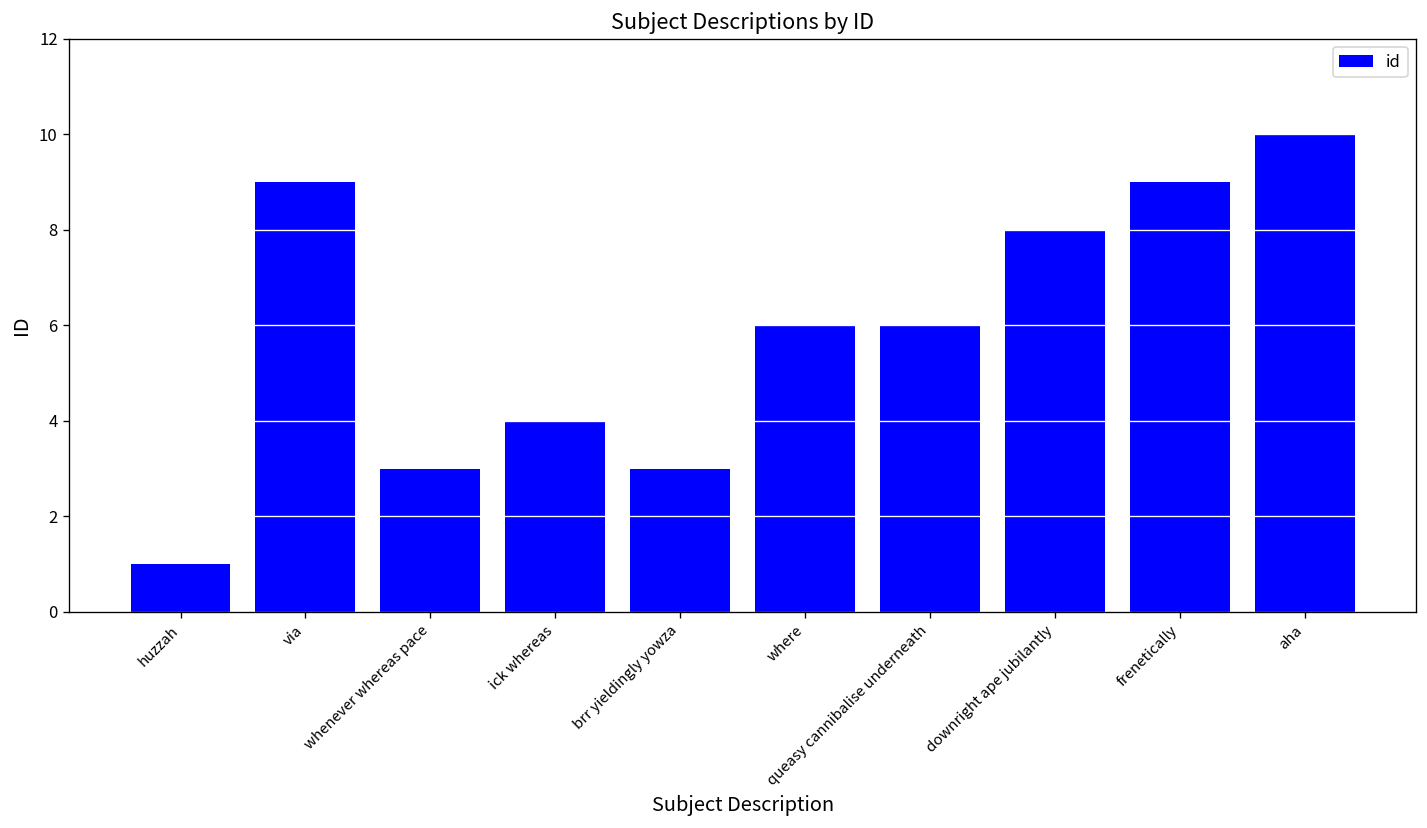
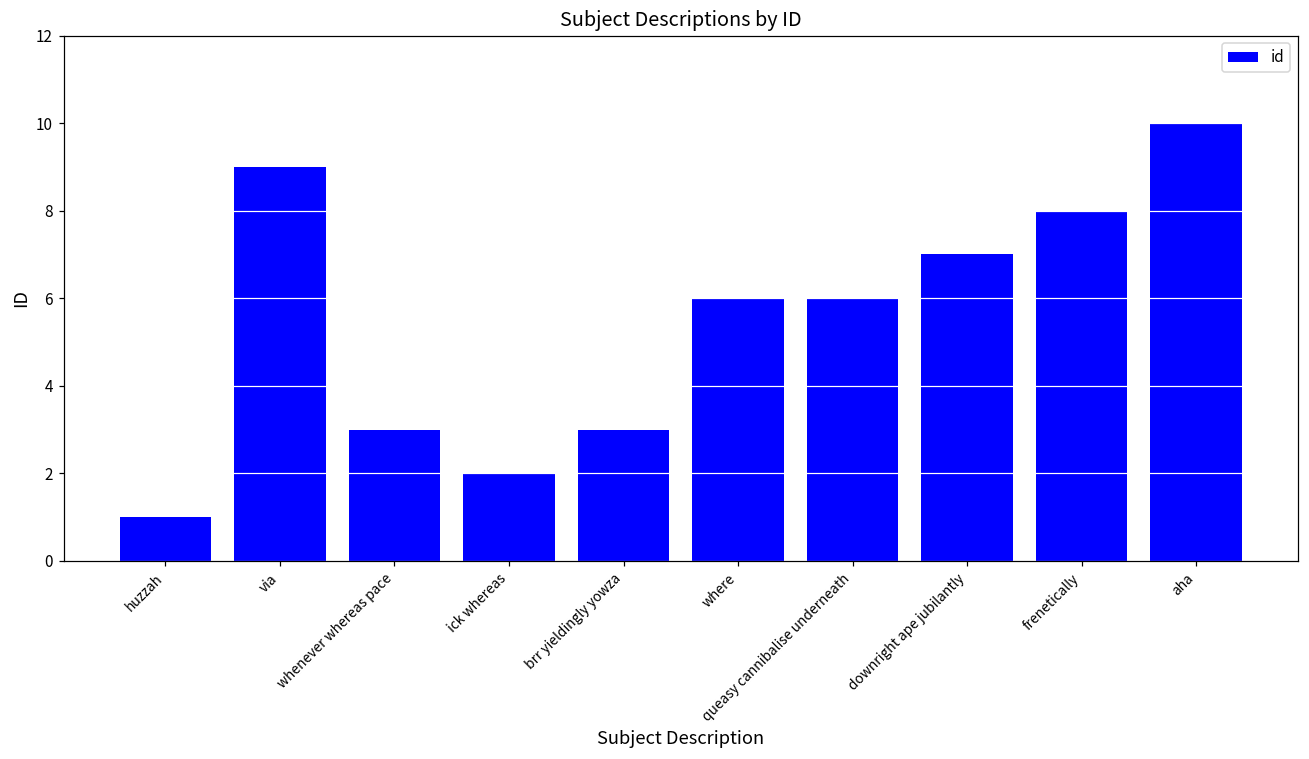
  {
    "huzzah": 1,
    "via": 9,
    "whenever whereas pace": 3,
-   "ick whereas": 4,
+   "ick whereas": 2,
    "brr yieldingly yowza": 3,
    "where": 6,
    "queasy cannibalise underneath": 6,
-   "downright ape jubilantly": 8,
-   "frenetically": 9,
+   "downright ape jubilantly": 7,
+   "frenetically": 8,
    "aha": 10
  }
